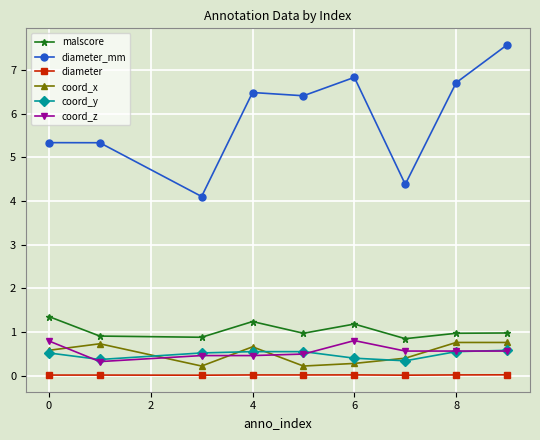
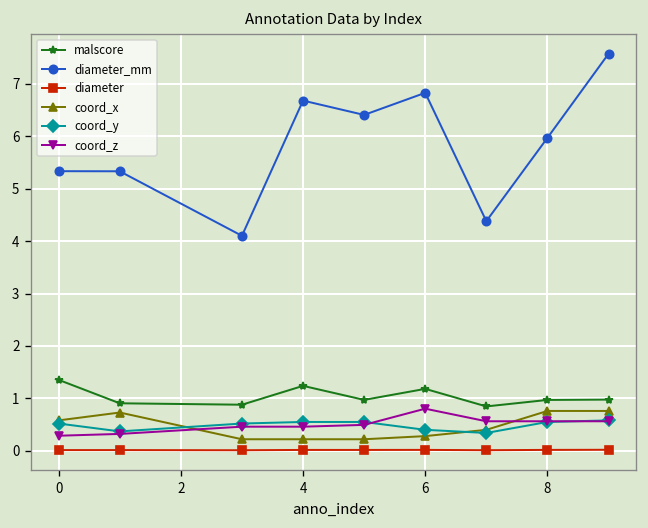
  {
    "malscore": {
      "0": 1.4,
      "4": 1.2,
      "6": 1.2,
      "8": 1.0
    },
    "diameter_mm": {
      "0": 5.3,
-     "4": 6.5,
+     "4": 6.7,
      "6": 6.8,
-     "8": 6.7
+     "8": 6.0
    },
    "diameter": {
      "0": 0.0,
      "4": 0.0,
      "6": 0.0,
      "8": 0.0
    },
    "coord_x": {
      "0": 0.6,
-     "4": 0.7,
+     "4": 0.2,
      "6": 0.3,
      "8": 0.8
    },
    "coord_y": {
      "0": 0.5,
      "4": 0.6,
      "6": 0.4
    },
    "coord_z": {
-     "0": 0.8,
+     "0": 0.3,
      "4": 0.5,
      "6": 0.8
    }
  }
